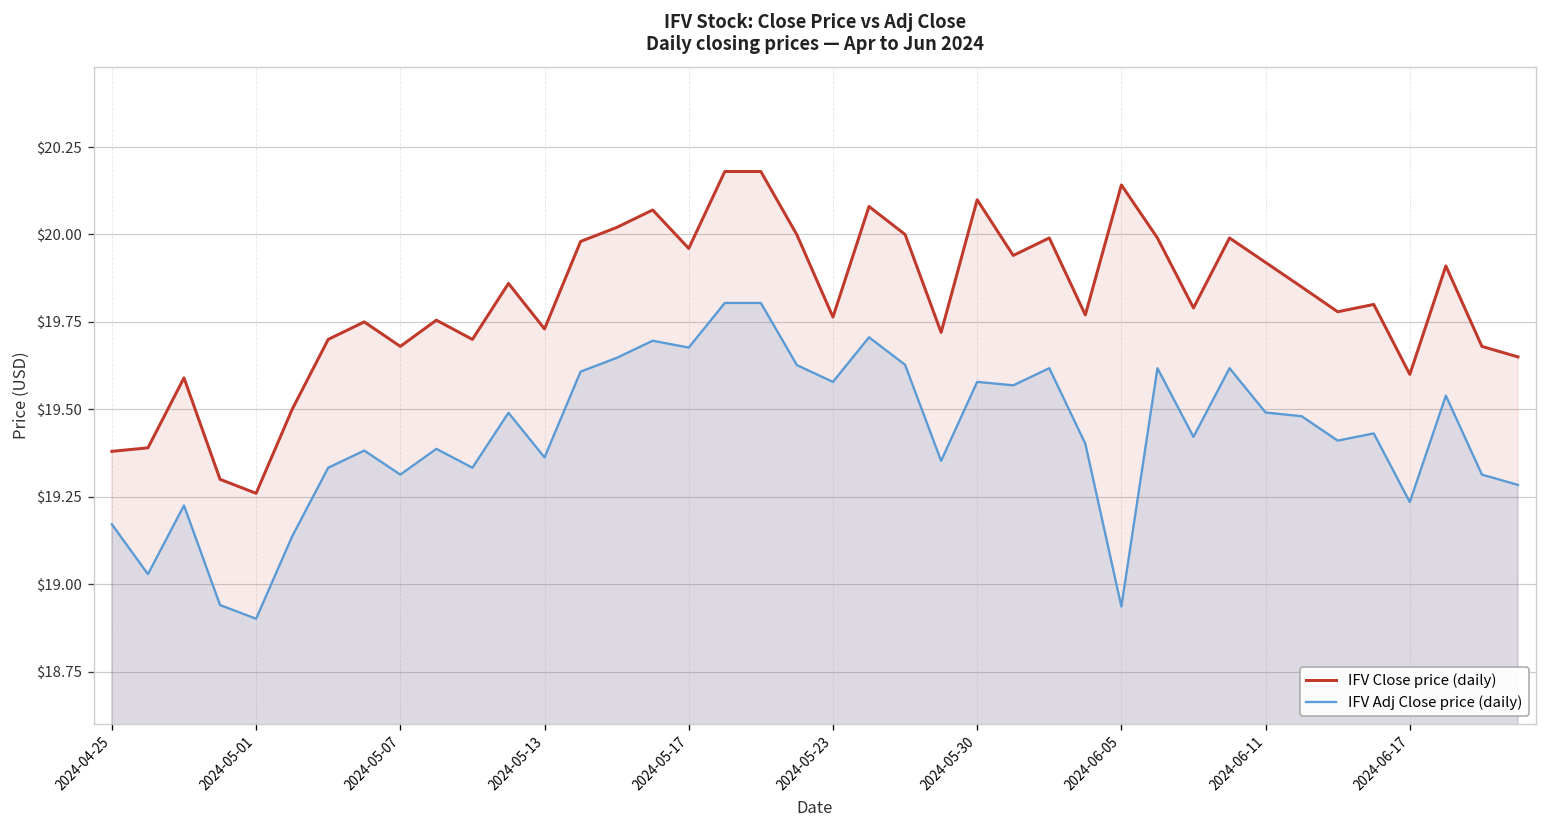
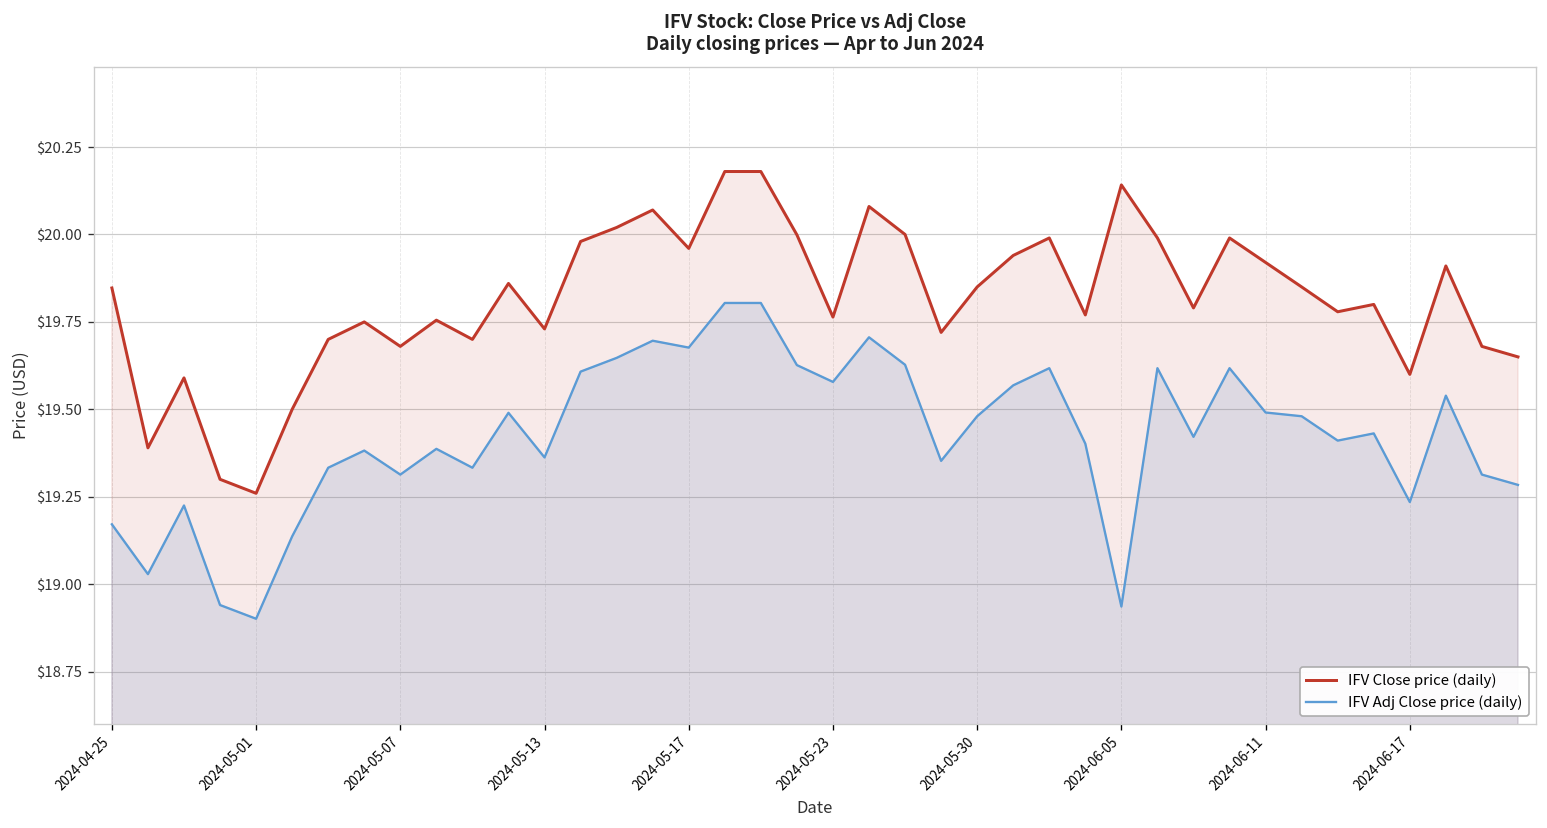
  {
    "IFV Close price (daily)": {
-     "2024-04-25": "$19.38",
+     "2024-04-25": "$19.85",
      "2024-05-01": "$19.26",
      "2024-05-07": "$19.68",
      "2024-05-13": "$19.73",
      "2024-05-17": "$19.96",
      "2024-05-23": "$19.76",
-     "2024-05-30": "$20.10",
+     "2024-05-30": "$19.85",
      "2024-06-05": "$20.14",
      "2024-06-11": "$19.92",
      "2024-06-17": "$19.60"
    },
    "IFV Adj Close price (daily)": {
      "2024-04-25": "$19.17",
      "2024-05-01": "$18.90",
      "2024-05-07": "$19.31",
      "2024-05-13": "$19.36",
      "2024-05-17": "$19.68",
      "2024-05-23": "$19.58",
-     "2024-05-30": "$19.58",
+     "2024-05-30": "$19.48",
      "2024-06-05": "$18.94",
      "2024-06-11": "$19.49",
      "2024-06-17": "$19.23"
    }
  }
